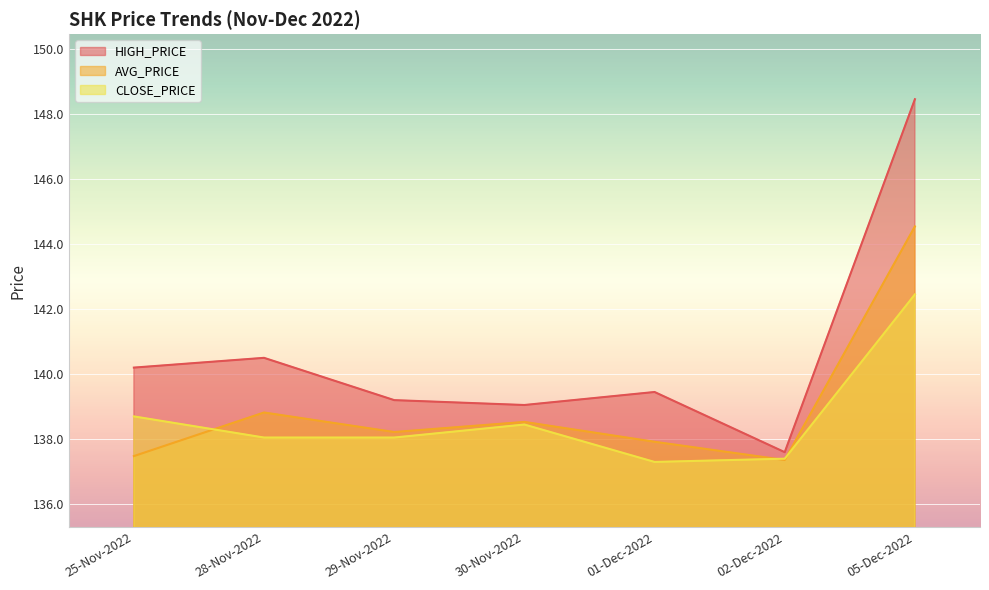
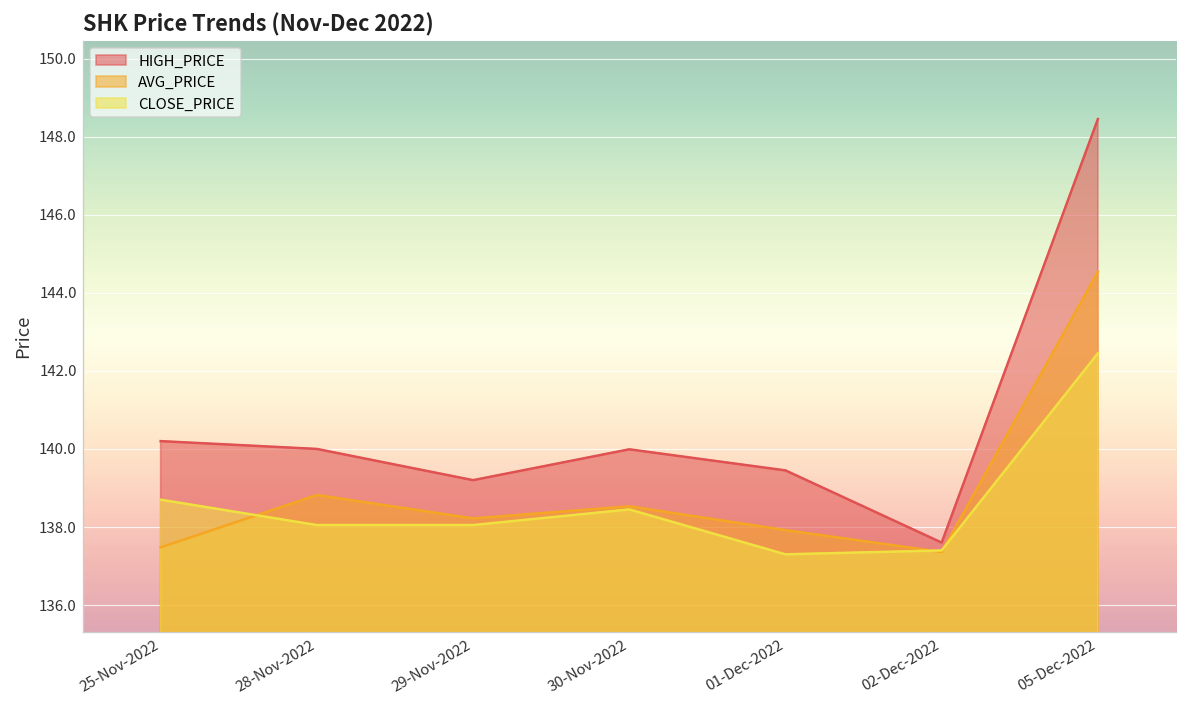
  {
    "HIGH_PRICE": {
      "25-Nov-2022": 140.2,
-     "28-Nov-2022": 140.5,
+     "28-Nov-2022": 140.0,
      "29-Nov-2022": 139.2,
-     "30-Nov-2022": 139.1,
+     "30-Nov-2022": 140.0,
      "01-Dec-2022": 139.5,
      "02-Dec-2022": 137.6,
      "05-Dec-2022": 148.5
    }
  }
